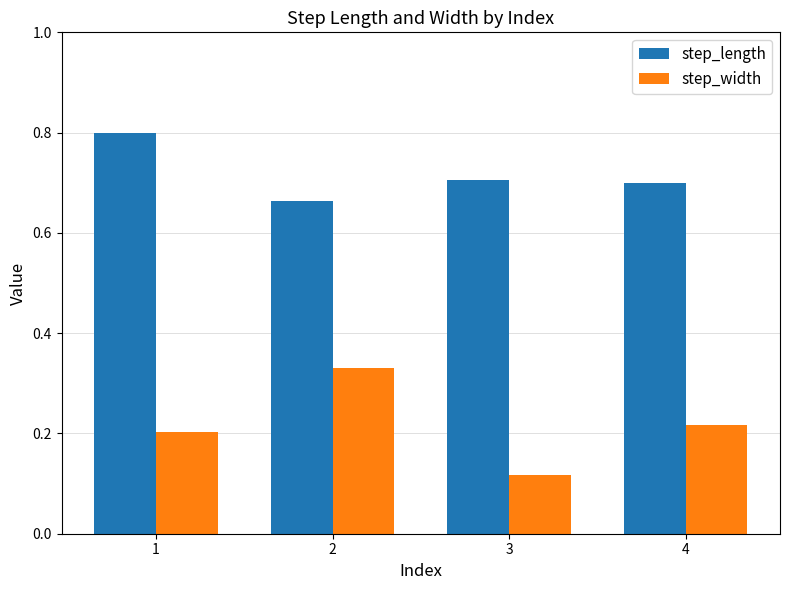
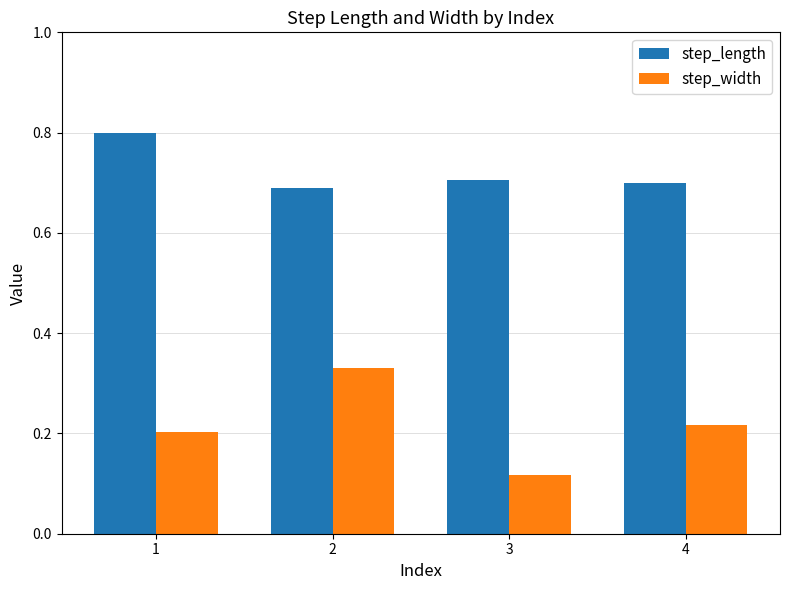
  {
    "step_length": {
      "1": 0.80,
-     "2": 0.66,
+     "2": 0.69,
      "3": 0.70,
      "4": 0.70
    },
    "step_width": {
      "1": 0.20,
      "2": 0.33,
      "3": 0.12,
      "4": 0.22
    }
  }
